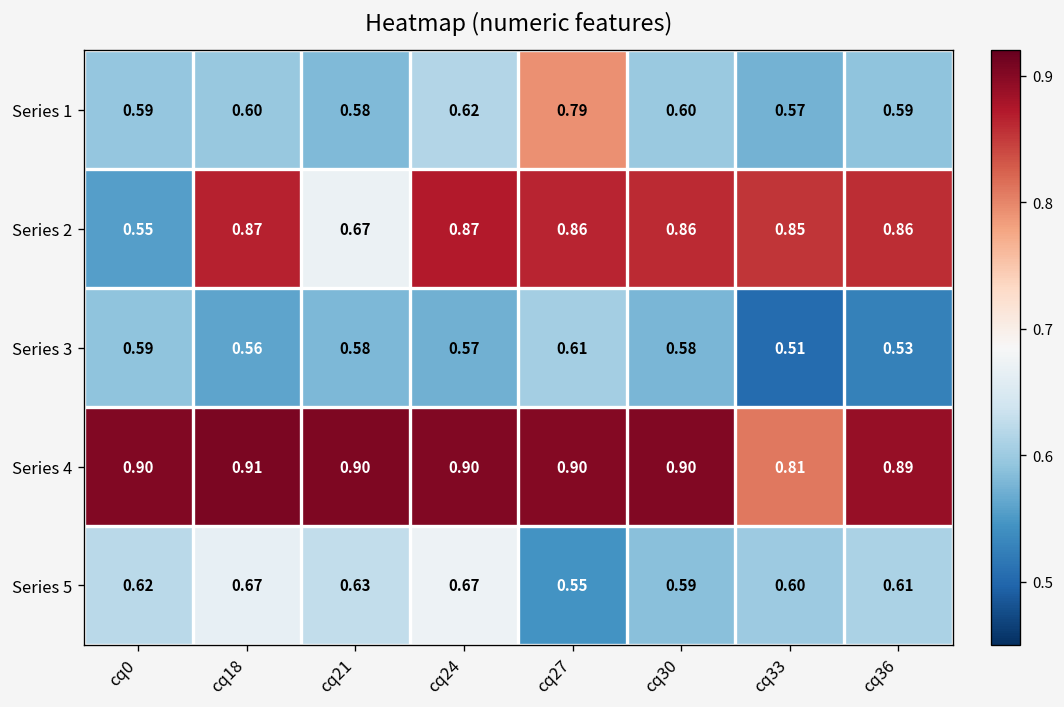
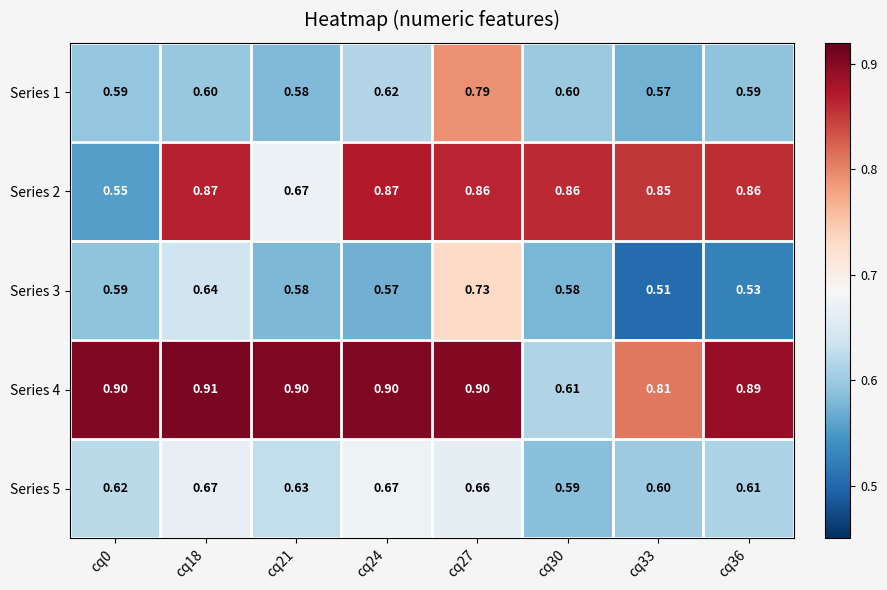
  {
    "Series 1": {
      "cq0": 0.59,
      "cq18": 0.60,
      "cq21": 0.58,
      "cq24": 0.62,
      "cq27": 0.79,
      "cq30": 0.60,
      "cq33": 0.57,
      "cq36": 0.59
    },
    "Series 2": {
      "cq0": 0.55,
      "cq18": 0.87,
      "cq21": 0.67,
      "cq24": 0.87,
      "cq27": 0.86,
      "cq30": 0.86,
      "cq33": 0.85,
      "cq36": 0.86
    },
    "Series 3": {
      "cq0": 0.59,
-     "cq18": 0.56,
+     "cq18": 0.64,
      "cq21": 0.58,
      "cq24": 0.57,
-     "cq27": 0.61,
+     "cq27": 0.73,
      "cq30": 0.58,
      "cq33": 0.51,
      "cq36": 0.53
    },
    "Series 4": {
      "cq0": 0.90,
      "cq18": 0.91,
      "cq21": 0.90,
      "cq24": 0.90,
      "cq27": 0.90,
-     "cq30": 0.90,
+     "cq30": 0.61,
      "cq33": 0.81,
      "cq36": 0.89
    },
    "Series 5": {
      "cq0": 0.62,
      "cq18": 0.67,
      "cq21": 0.63,
      "cq24": 0.67,
-     "cq27": 0.55,
+     "cq27": 0.66,
      "cq30": 0.59,
      "cq33": 0.60,
      "cq36": 0.61
    }
  }
